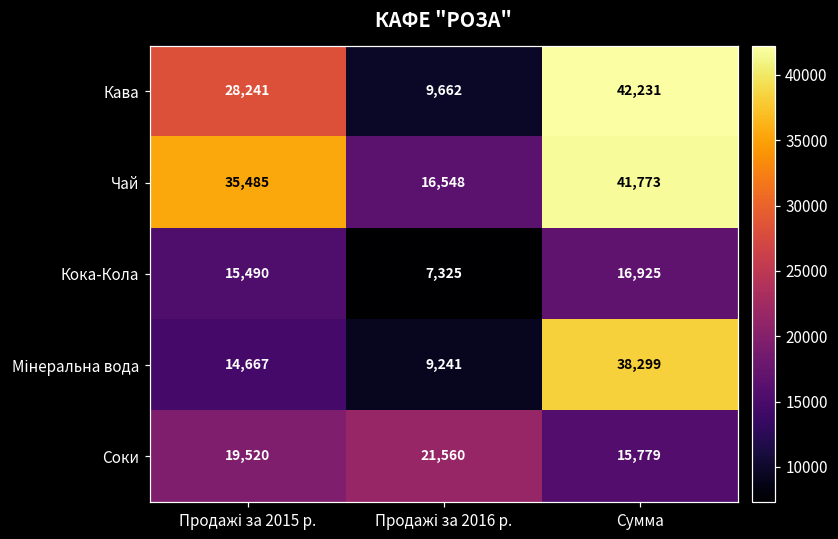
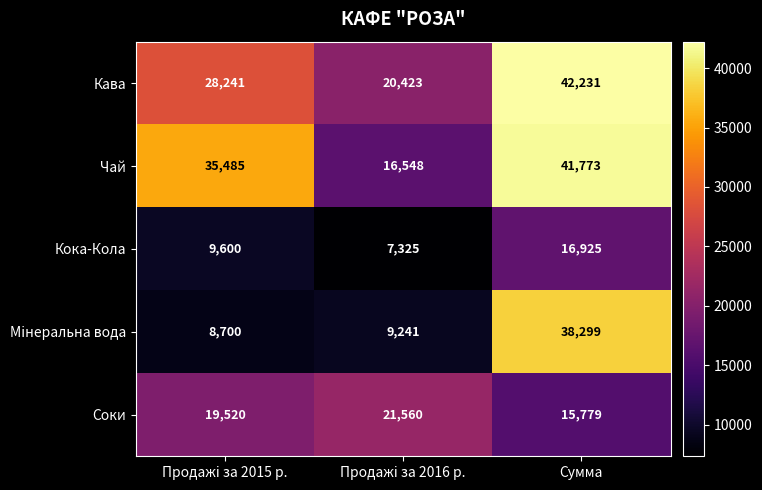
  {
    "Кава": {
      "Продажі за 2015 р.": "28,241",
-     "Продажі за 2016 р.": "9,662",
+     "Продажі за 2016 р.": "20,423",
      "Сумма": "42,231"
    },
    "Чай": {
      "Продажі за 2015 р.": "35,485",
      "Продажі за 2016 р.": "16,548",
      "Сумма": "41,773"
    },
    "Кока-Кола": {
-     "Продажі за 2015 р.": "15,490",
+     "Продажі за 2015 р.": "9,600",
      "Продажі за 2016 р.": "7,325",
      "Сумма": "16,925"
    },
    "Мінеральна вода": {
-     "Продажі за 2015 р.": "14,667",
+     "Продажі за 2015 р.": "8,700",
      "Продажі за 2016 р.": "9,241",
      "Сумма": "38,299"
    },
    "Соки": {
      "Продажі за 2015 р.": "19,520",
      "Продажі за 2016 р.": "21,560",
      "Сумма": "15,779"
    }
  }
